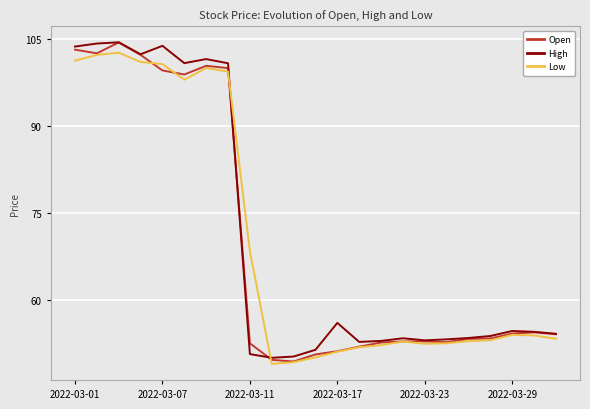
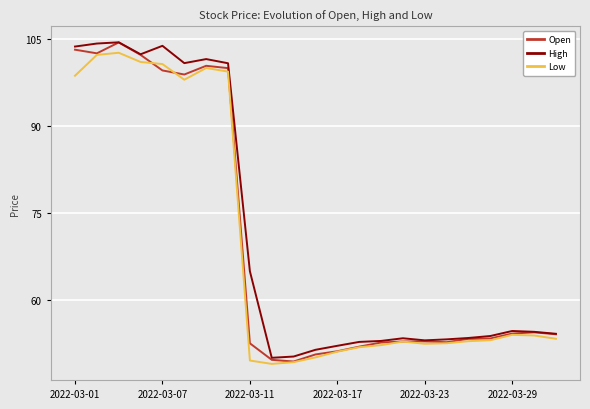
  {
    "Open": {
      "2022-03-01": 103,
      "2022-03-07": 100,
      "2022-03-11": 53
    },
    "High": {
      "2022-03-01": 104,
      "2022-03-07": 104,
-     "2022-03-11": 51,
-     "2022-03-17": 56,
+     "2022-03-11": 65,
+     "2022-03-17": 52,
      "2022-03-29": 55
    },
    "Low": {
-     "2022-03-01": 101,
+     "2022-03-01": 99,
      "2022-03-07": 101,
-     "2022-03-11": 68
+     "2022-03-11": 50
    }
  }
